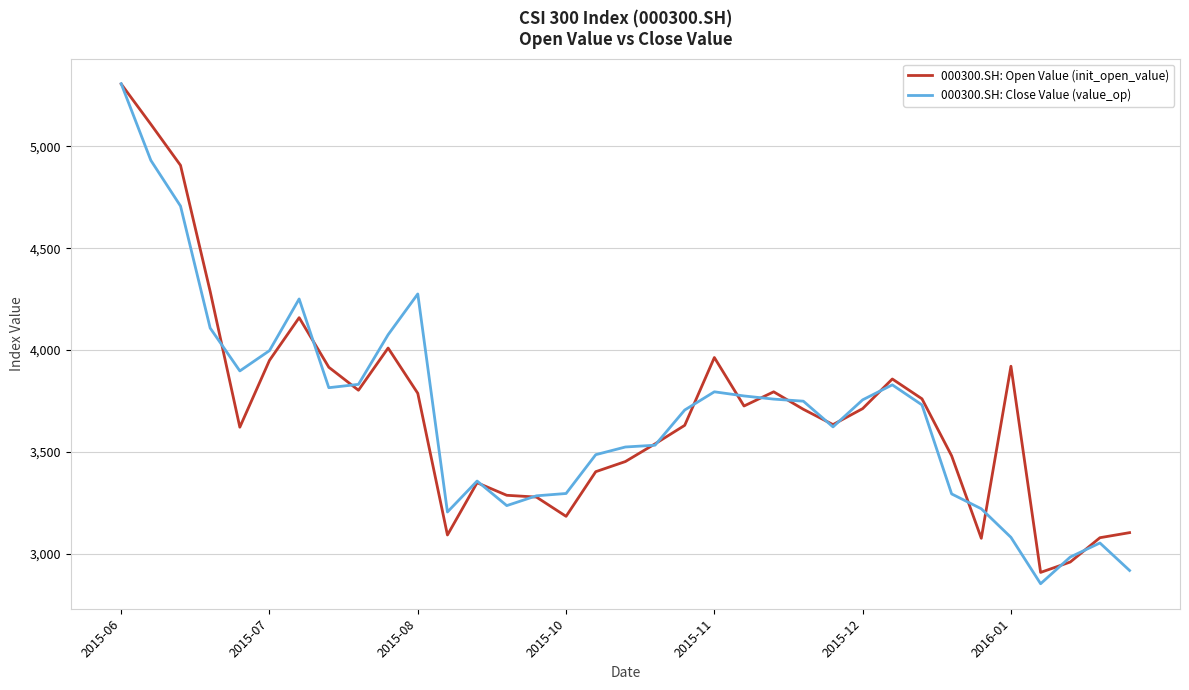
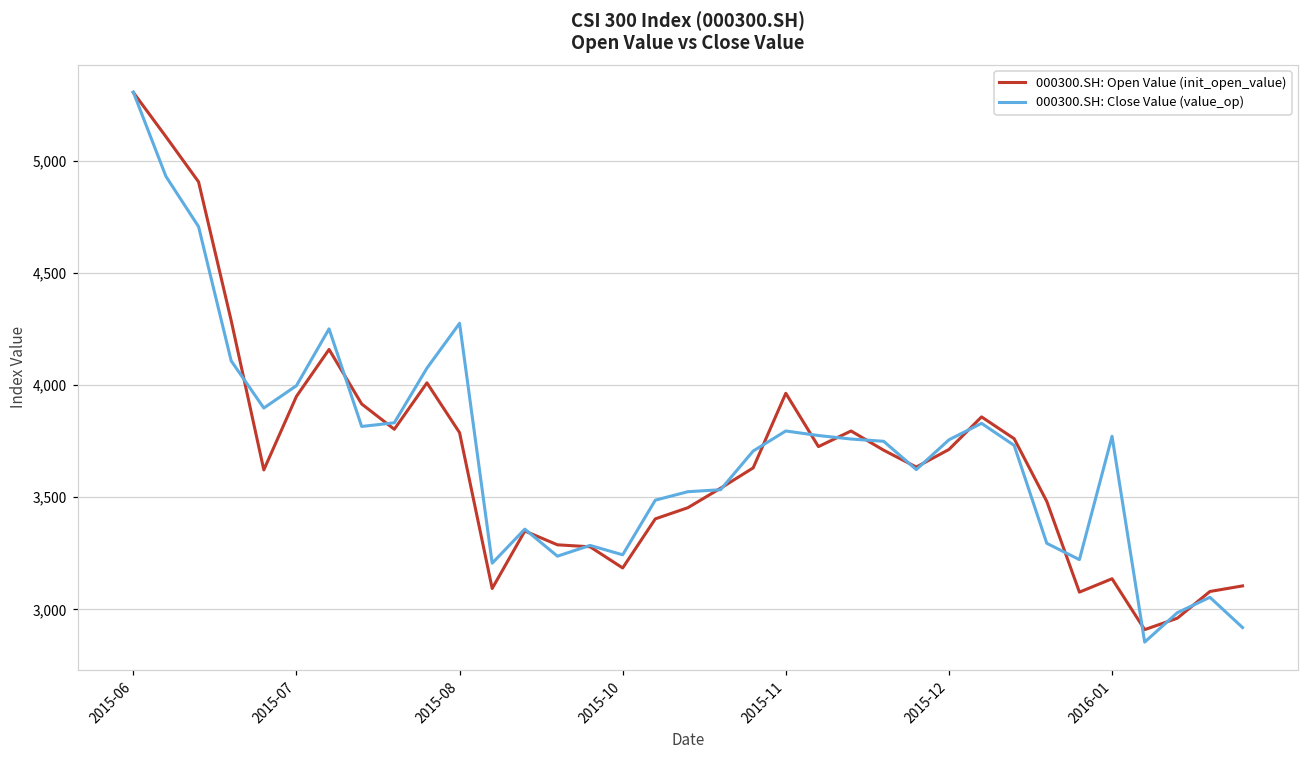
  {
    "000300.SH: Open Value (init_open_value)": {
      "2015-07": "3,950",
      "2015-08": "3,790",
      "2015-10": "3,180",
      "2015-11": "3,960",
      "2015-12": "3,710",
-     "2016-01": "3,920"
+     "2016-01": "3,140"
    },
    "000300.SH: Close Value (value_op)": {
      "2015-07": "4,000",
      "2015-08": "4,280",
-     "2015-10": "3,300",
+     "2015-10": "3,240",
      "2015-11": "3,800",
      "2015-12": "3,760",
-     "2016-01": "3,080"
+     "2016-01": "3,770"
    }
  }
